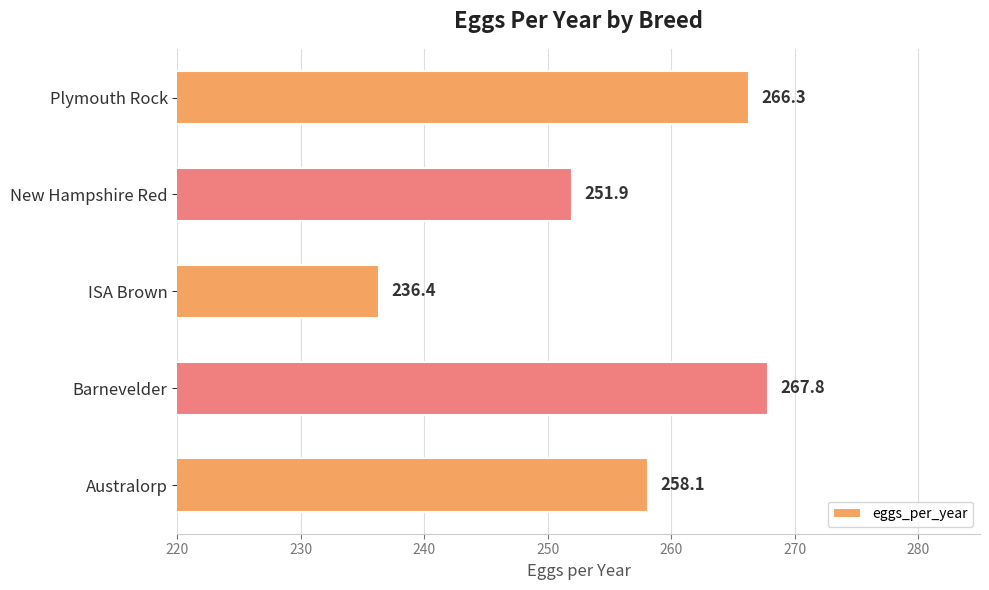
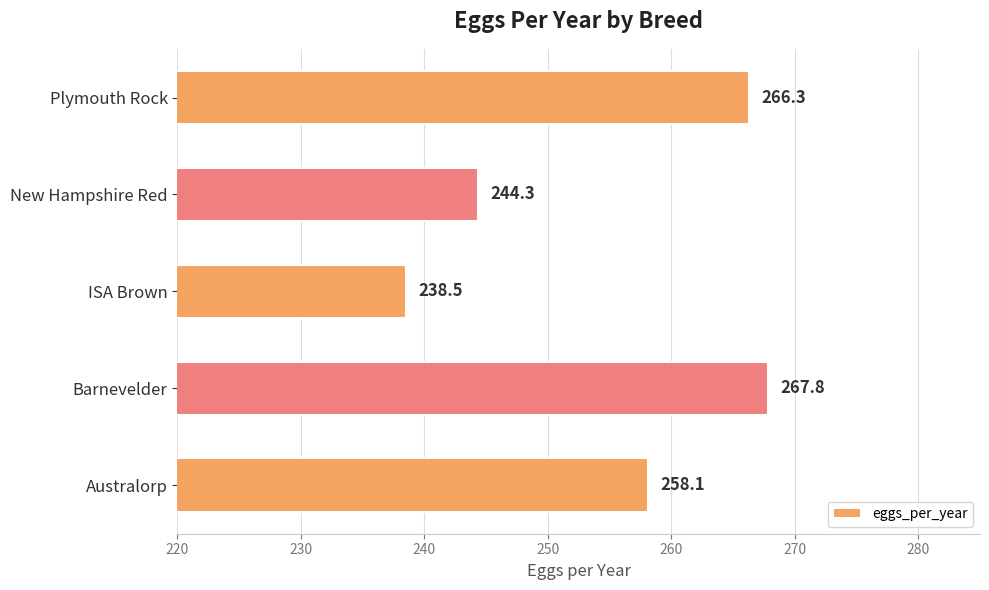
  {
    "Plymouth Rock": 266.3,
-   "New Hampshire Red": 251.9,
-   "ISA Brown": 236.4,
+   "New Hampshire Red": 244.3,
+   "ISA Brown": 238.5,
    "Barnevelder": 267.8,
    "Australorp": 258.1
  }
